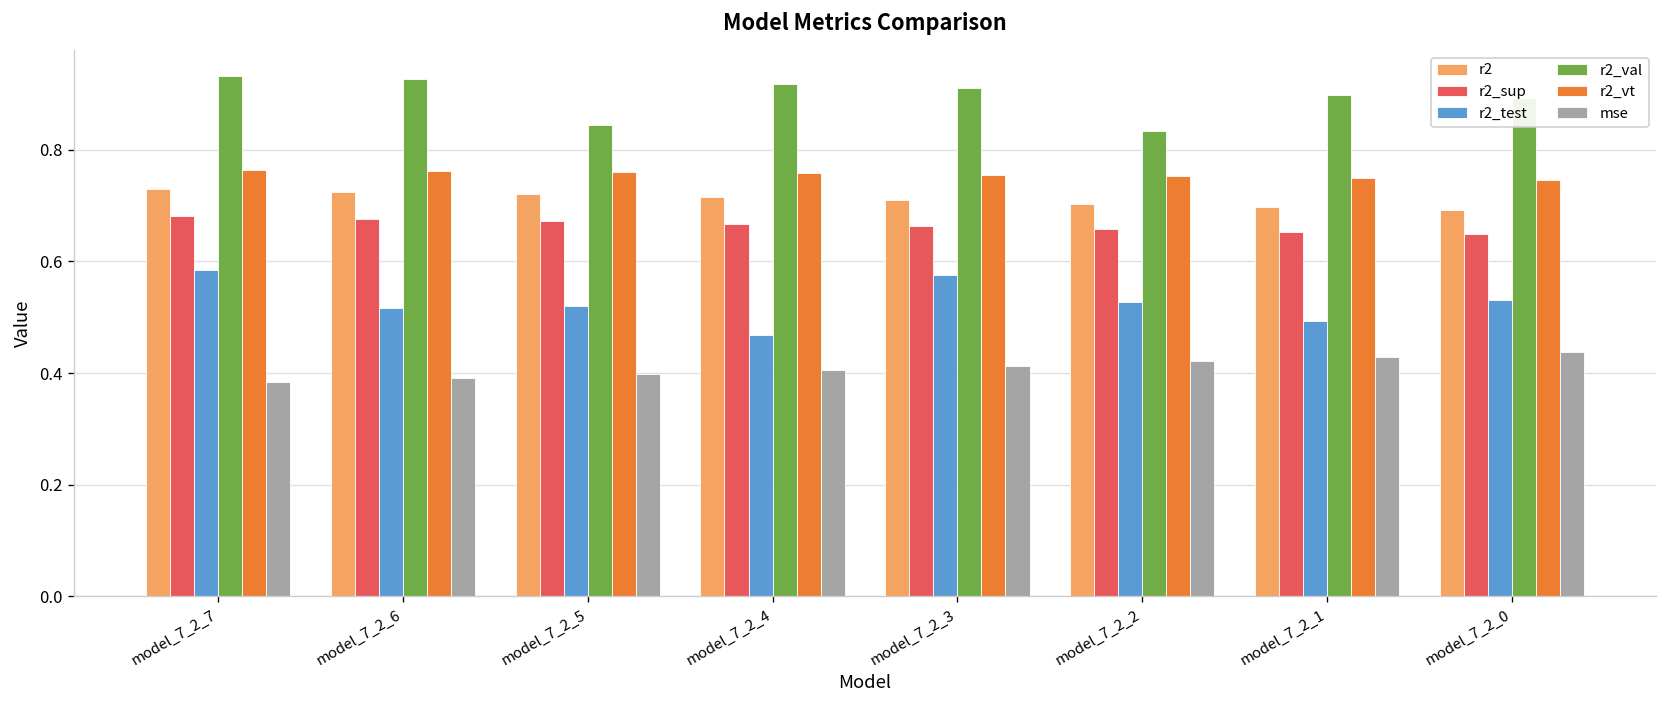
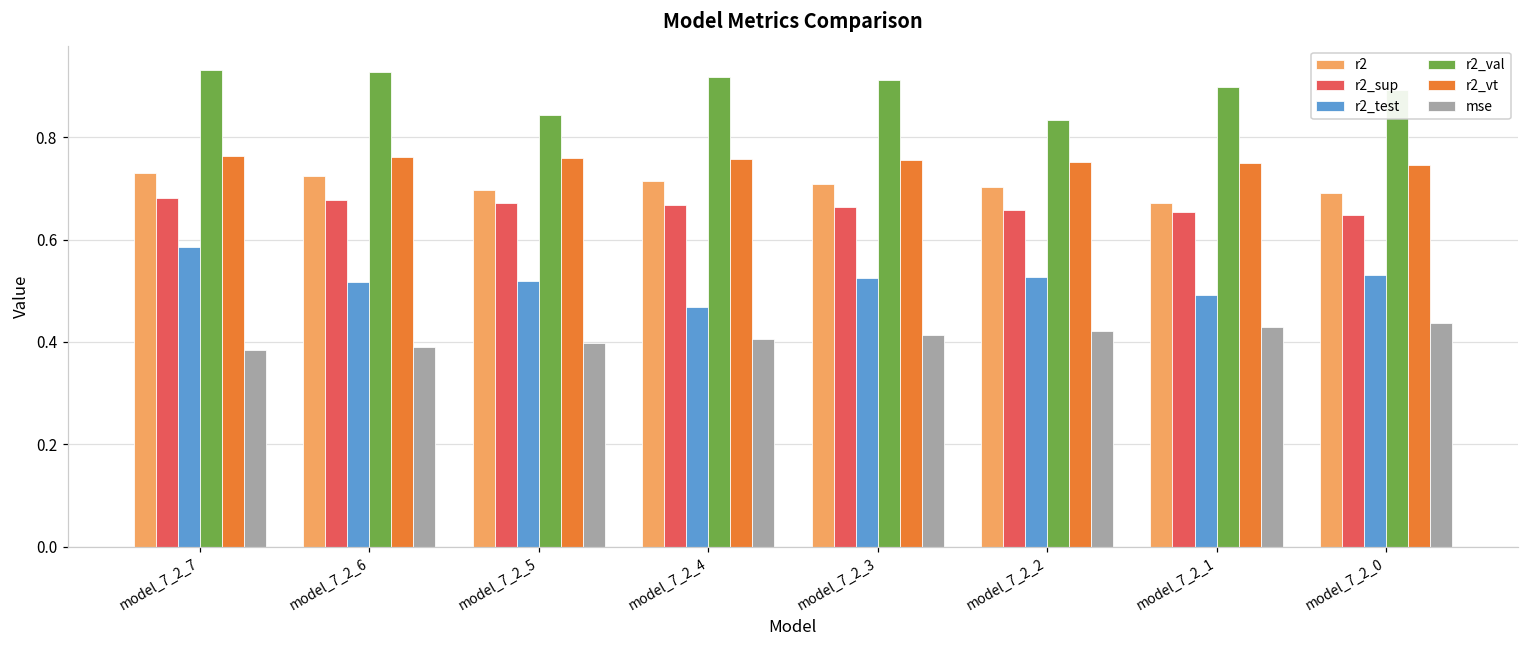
  {
    "r2": {
      "model_7_2_7": 0.73,
      "model_7_2_6": 0.72,
-     "model_7_2_5": 0.72,
+     "model_7_2_5": 0.70,
      "model_7_2_4": 0.71,
      "model_7_2_3": 0.71,
      "model_7_2_2": 0.70,
-     "model_7_2_1": 0.70,
+     "model_7_2_1": 0.67,
      "model_7_2_0": 0.69
    },
    "r2_test": {
      "model_7_2_7": 0.58,
      "model_7_2_6": 0.52,
      "model_7_2_5": 0.52,
      "model_7_2_4": 0.47,
-     "model_7_2_3": 0.58,
+     "model_7_2_3": 0.53,
      "model_7_2_2": 0.53,
      "model_7_2_1": 0.49,
      "model_7_2_0": 0.53
    },
    "r2_val": {
      "model_7_2_7": 0.93,
      "model_7_2_6": 0.93,
      "model_7_2_5": 0.84,
      "model_7_2_4": 0.92,
      "model_7_2_3": 0.91,
      "model_7_2_2": 0.83,
      "model_7_2_1": 0.90
    },
    "mse": {
      "model_7_2_7": 0.38,
      "model_7_2_6": 0.39,
      "model_7_2_5": 0.40,
      "model_7_2_4": 0.41,
      "model_7_2_3": 0.41,
      "model_7_2_2": 0.42,
      "model_7_2_1": 0.43,
      "model_7_2_0": 0.44
    }
  }
